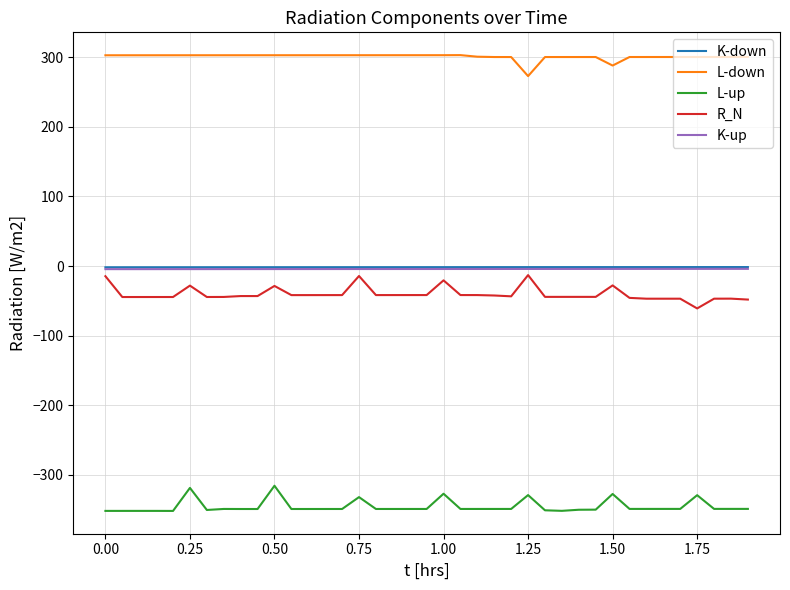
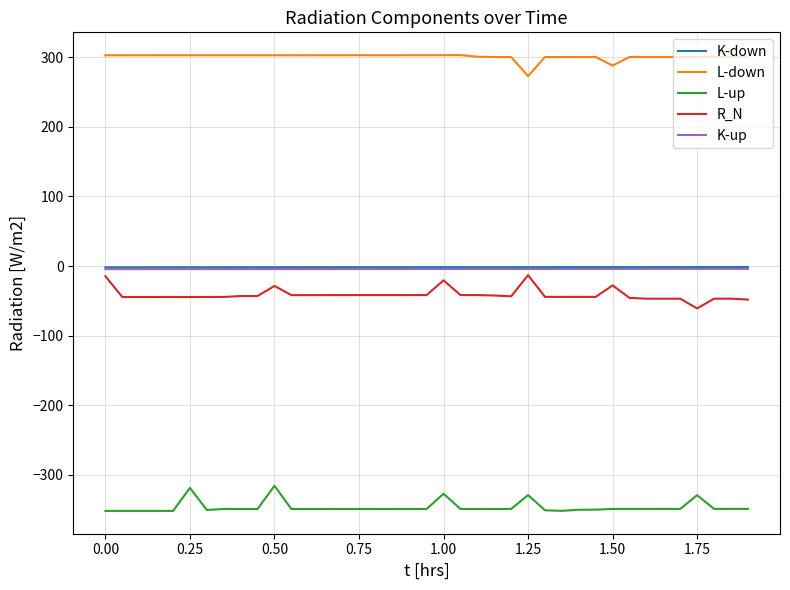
  {
    "L-down": {
      "0.00": 300,
      "0.25": 300,
      "0.50": 300,
      "0.75": 300,
      "1.00": 300,
      "1.25": 270,
      "1.50": 290
    },
    "L-up": {
      "0.00": -350,
      "0.25": -320,
      "0.50": -320,
-     "0.75": -330,
+     "0.75": -350,
      "1.00": -330,
      "1.25": -330,
-     "1.50": -330,
+     "1.50": -350,
      "1.75": -330
    },
    "R_N": {
      "0.00": -10,
-     "0.25": -30,
+     "0.25": -40,
      "0.50": -30,
-     "0.75": -10,
+     "0.75": -40,
      "1.00": -20,
      "1.25": -10,
      "1.50": -30,
      "1.75": -60
    }
  }
